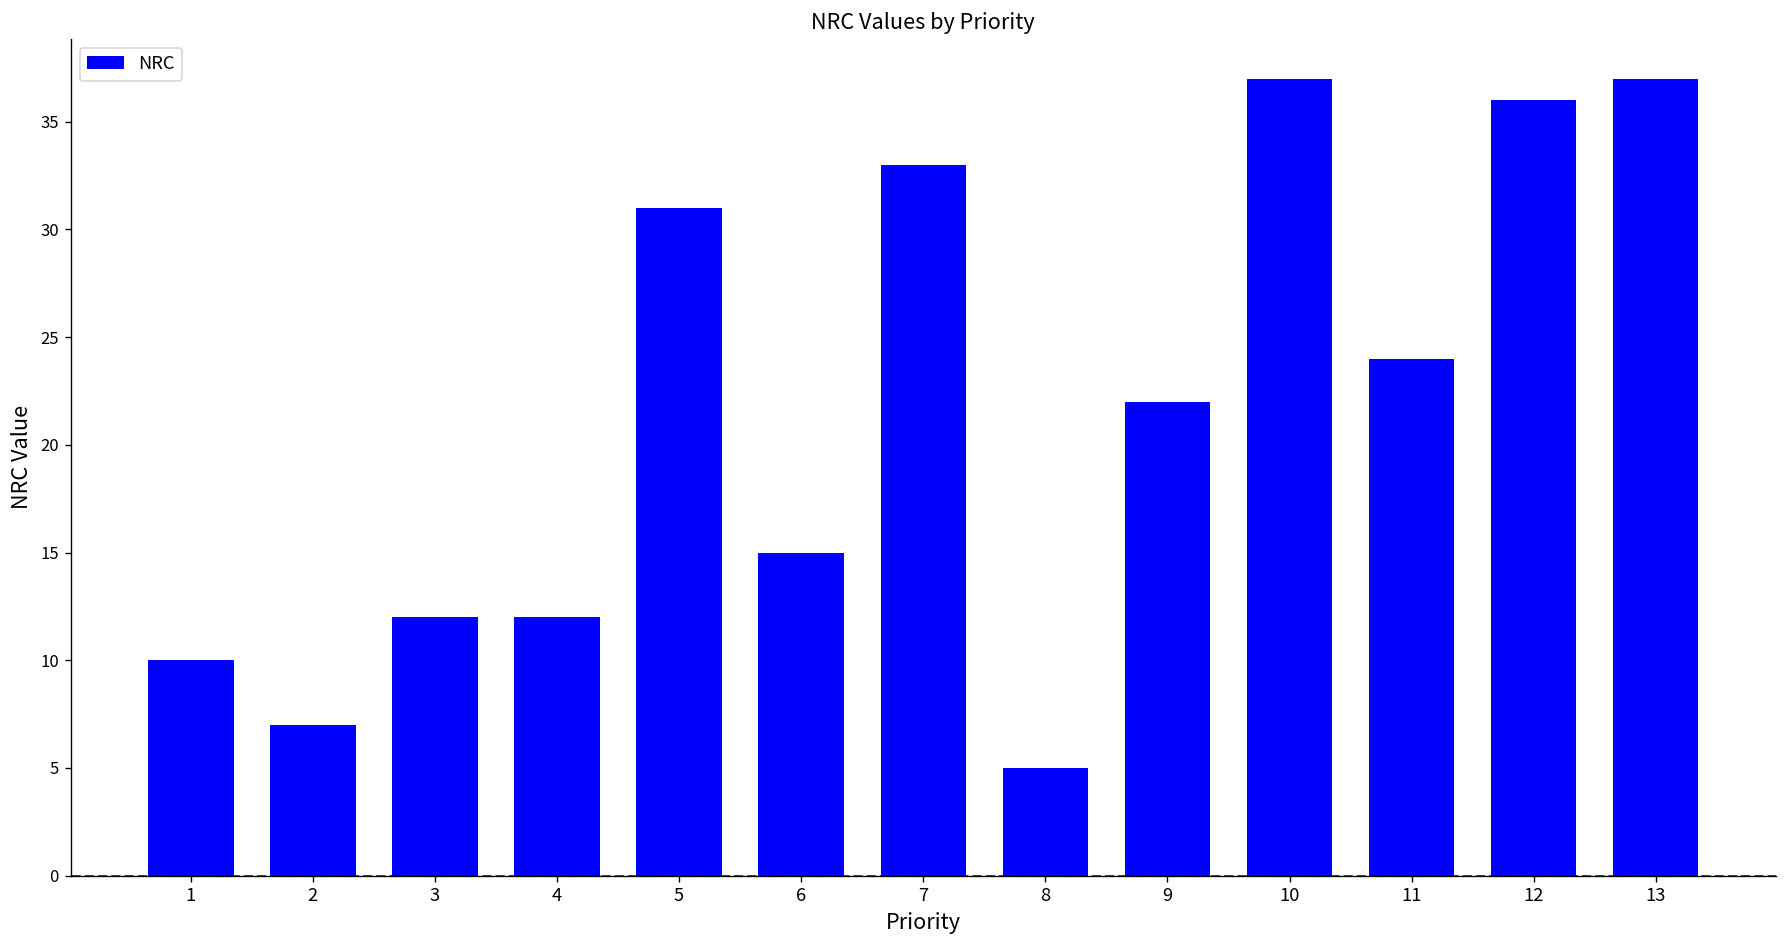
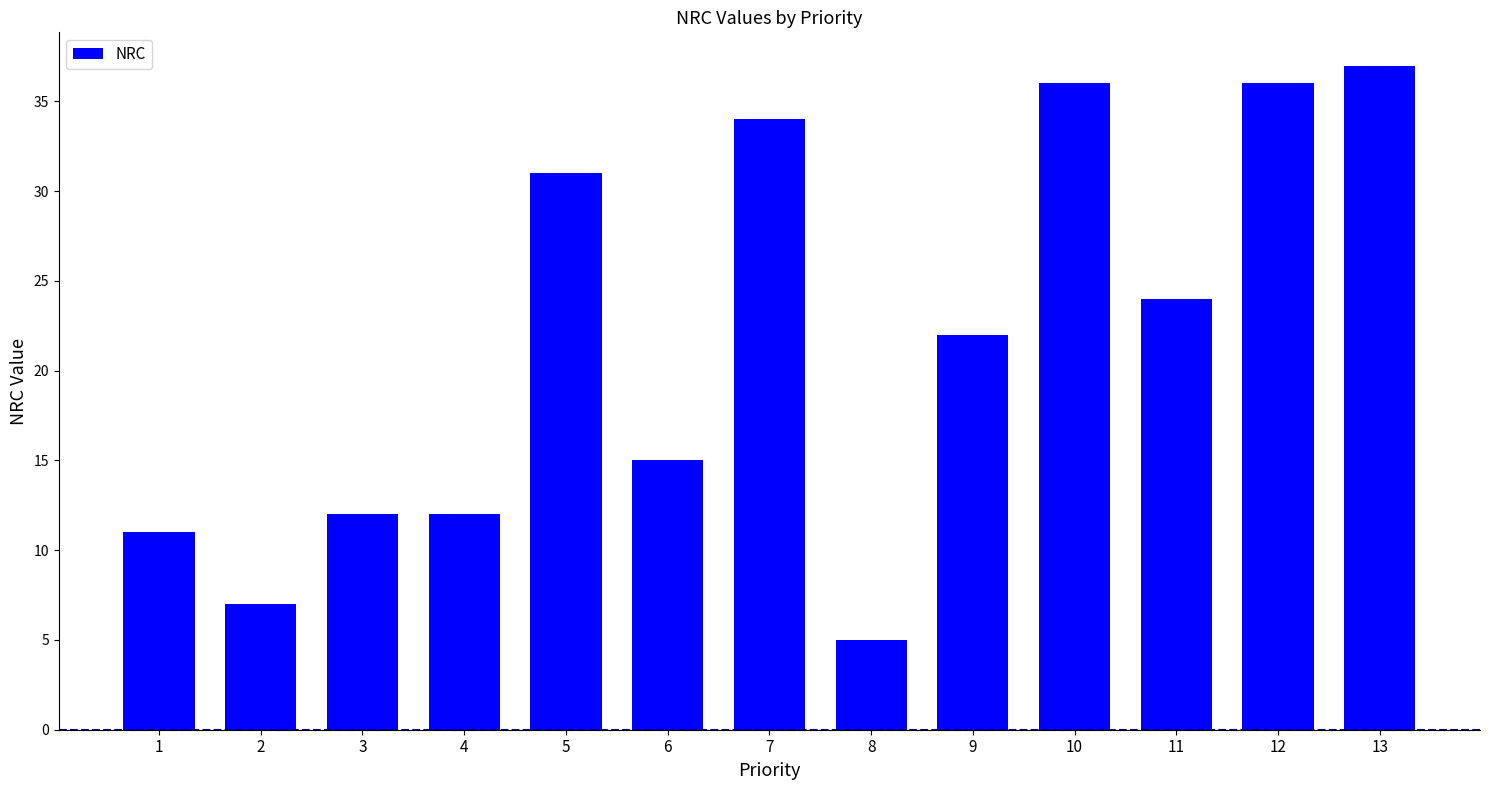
  {
-   "1": 10,
+   "1": 11,
    "2": 7,
    "3": 12,
    "4": 12,
    "5": 31,
    "6": 15,
-   "7": 33,
+   "7": 34,
    "8": 5,
    "9": 22,
-   "10": 37,
+   "10": 36,
    "11": 24,
    "12": 36,
    "13": 37
  }
